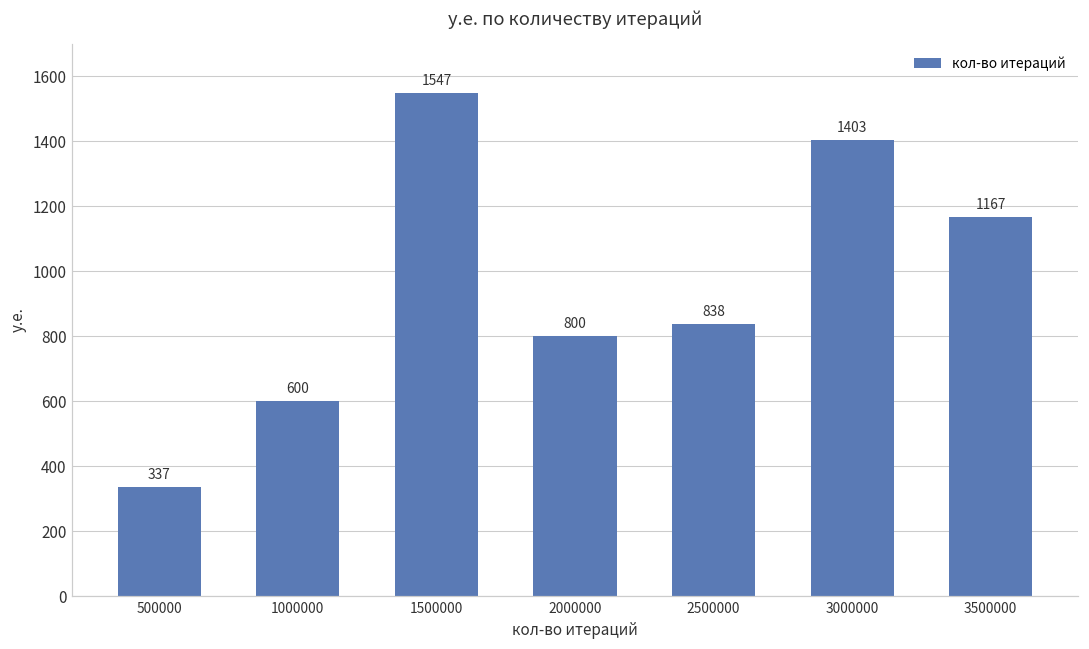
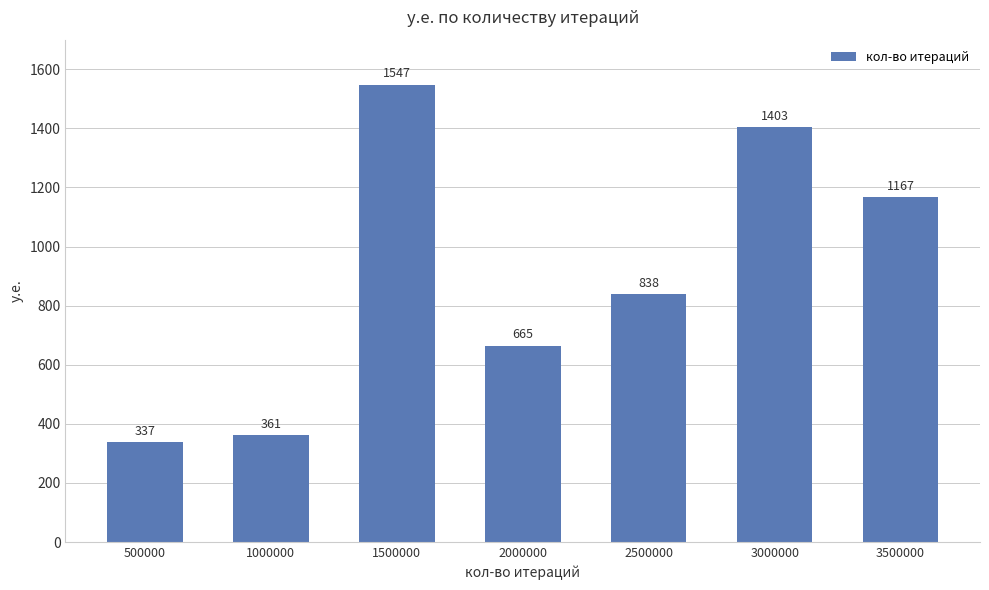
  {
    "500000": 337,
-   "1000000": 600,
+   "1000000": 361,
    "1500000": 1547,
-   "2000000": 800,
+   "2000000": 665,
    "2500000": 838,
    "3000000": 1403,
    "3500000": 1167
  }
